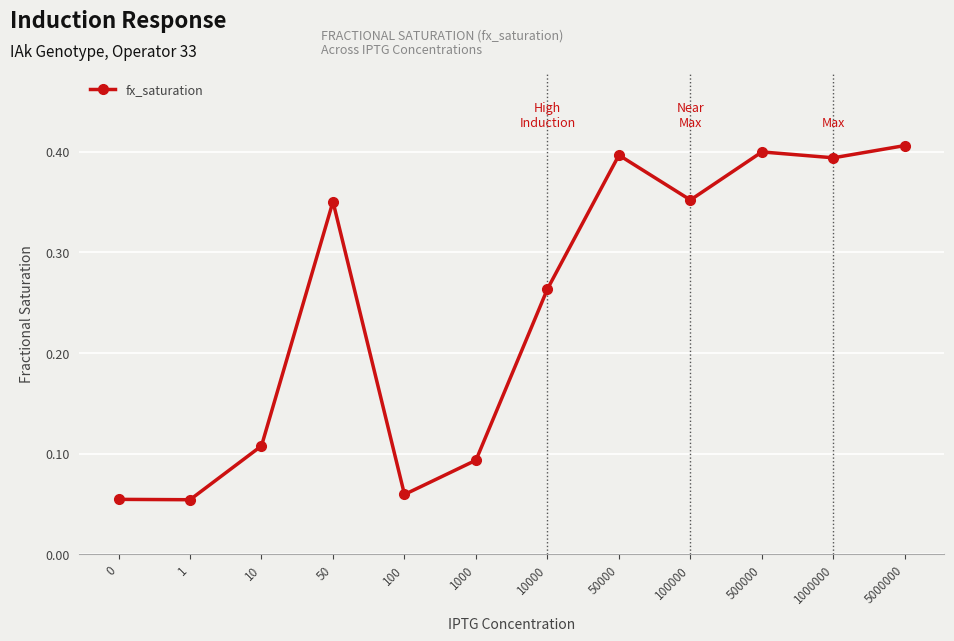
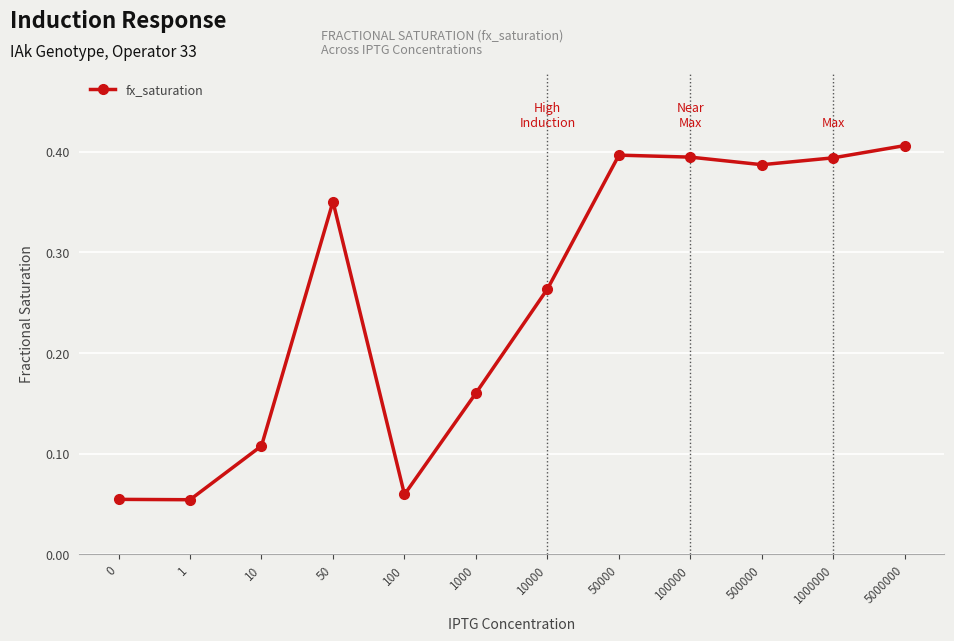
  {
    "0": 0.054,
    "1": 0.054,
    "10": 0.108,
    "50": 0.350,
    "100": 0.059,
-   "1000": 0.093,
+   "1000": 0.160,
    "10000": 0.264,
    "50000": 0.397,
-   "100000": 0.352,
-   "500000": 0.400,
+   "100000": 0.395,
+   "500000": 0.387,
    "1000000": 0.394,
    "5000000": 0.406
  }
